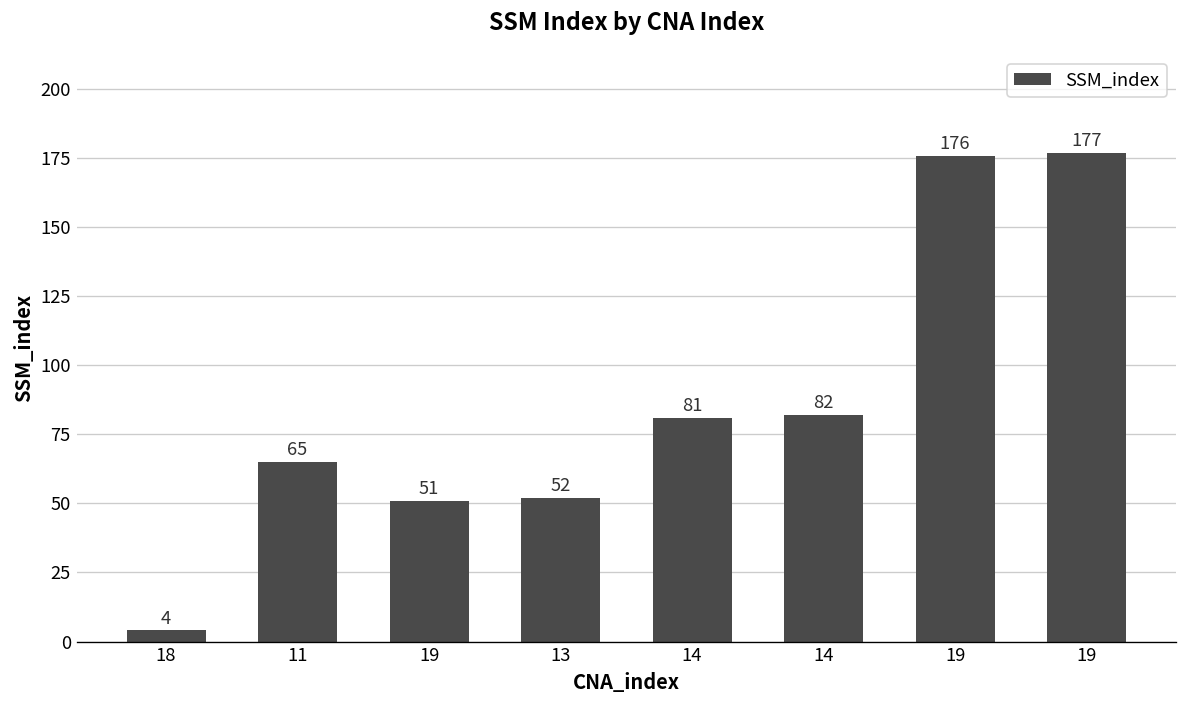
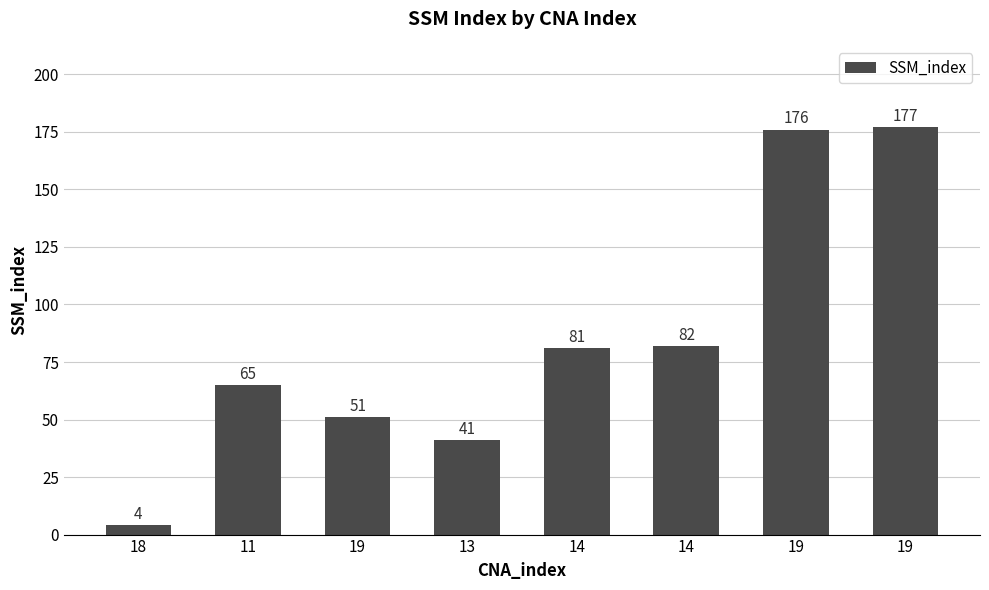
  {
    "18": 4,
    "11": 65,
-   "13": 52
+   "13": 41
  }
